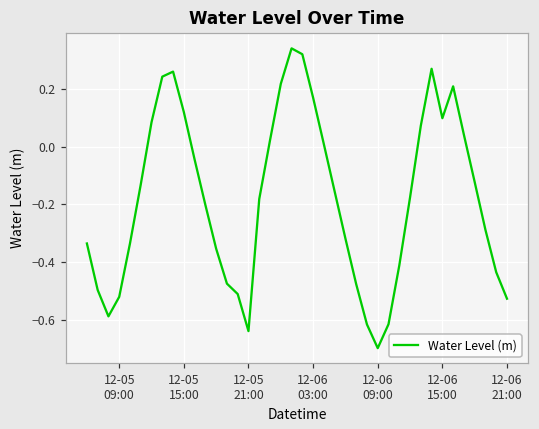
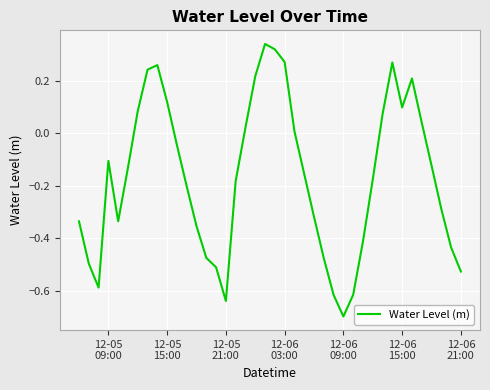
  {
-   "12-05 09:00": -0.52,
+   "12-05 09:00": -0.11,
    "12-05 15:00": 0.12,
    "12-05 21:00": -0.64,
-   "12-06 03:00": 0.17,
+   "12-06 03:00": 0.27,
    "12-06 09:00": -0.70,
    "12-06 15:00": 0.10,
    "12-06 21:00": -0.53
  }
